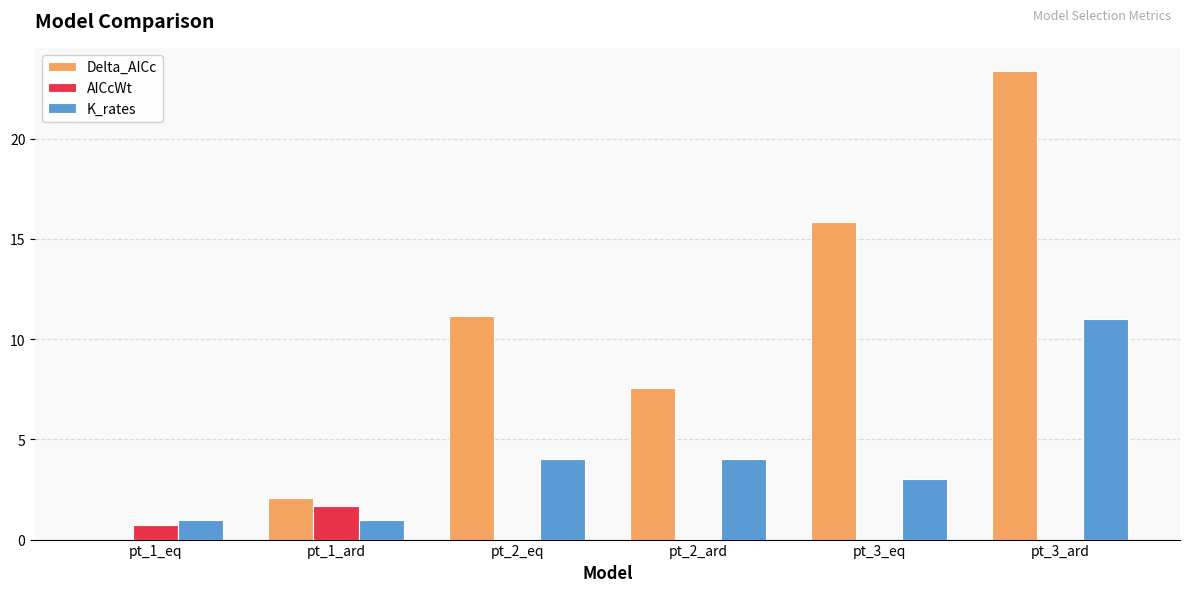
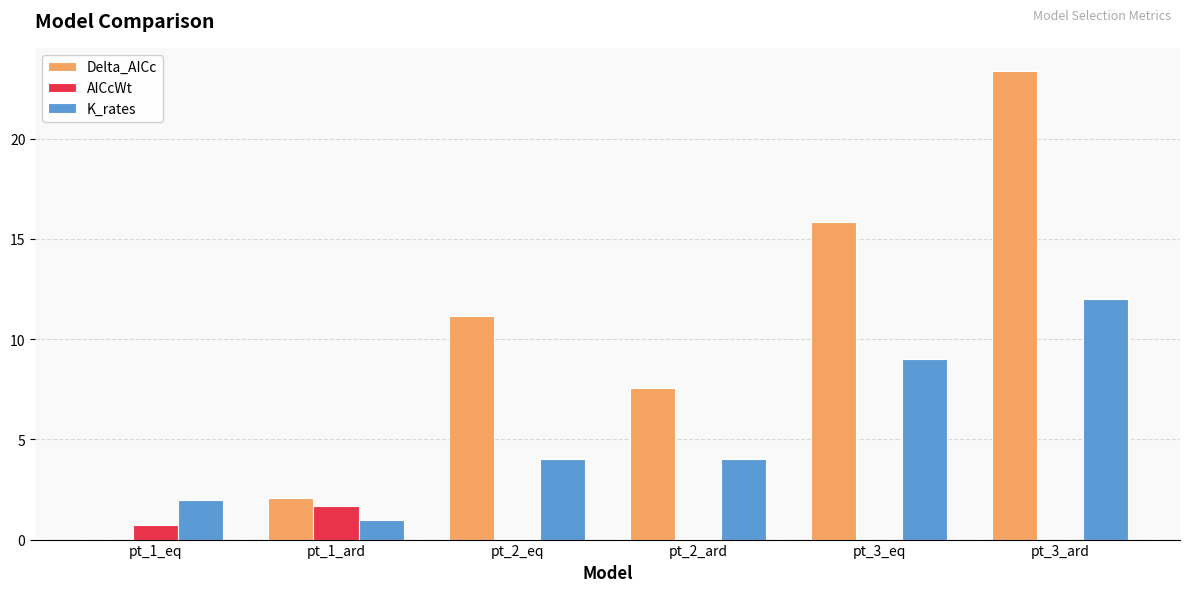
  {
    "Delta_AICc": {
      "pt_1_eq": 0,
      "pt_1_ard": 2,
      "pt_2_eq": 11.2,
      "pt_2_ard": 7.6,
      "pt_3_eq": 15.8,
      "pt_3_ard": 23.4
    },
    "AICcWt": {
      "pt_1_eq": 0.7,
      "pt_1_ard": 1.7
    },
    "K_rates": {
-     "pt_1_eq": 1,
+     "pt_1_eq": 2,
      "pt_1_ard": 1,
      "pt_2_eq": 4,
      "pt_2_ard": 4,
-     "pt_3_eq": 3,
-     "pt_3_ard": 11
+     "pt_3_eq": 9,
+     "pt_3_ard": 12
    }
  }
